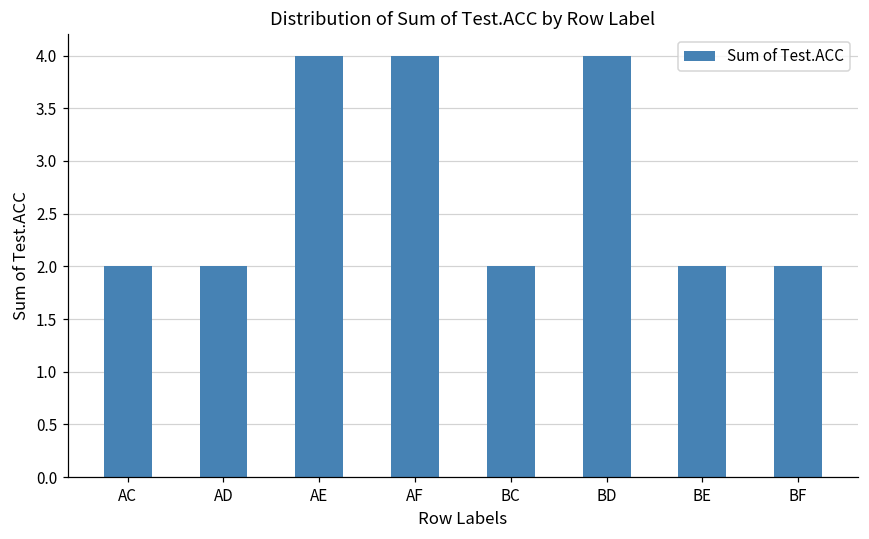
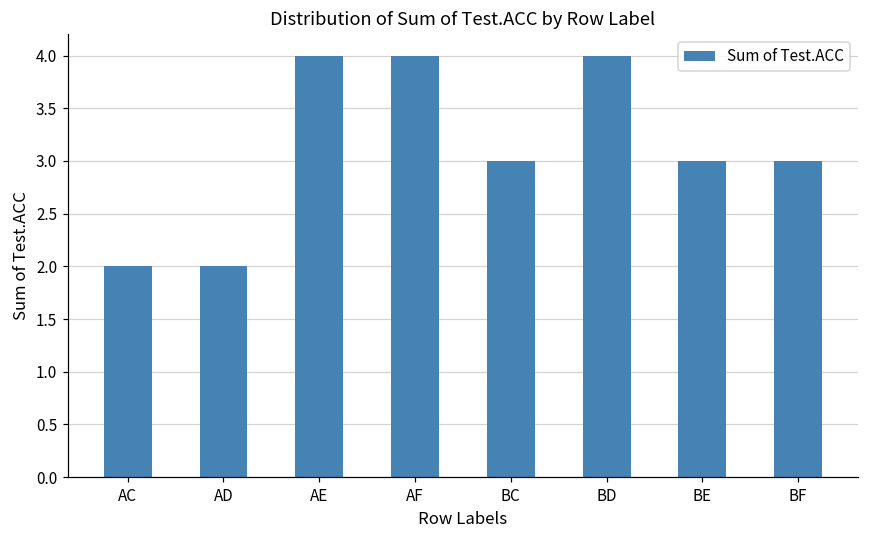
  {
    "AC": 2,
    "AD": 2,
    "AE": 4,
    "AF": 4,
-   "BC": 2,
+   "BC": 3,
    "BD": 4,
-   "BE": 2,
-   "BF": 2
+   "BE": 3,
+   "BF": 3
  }
